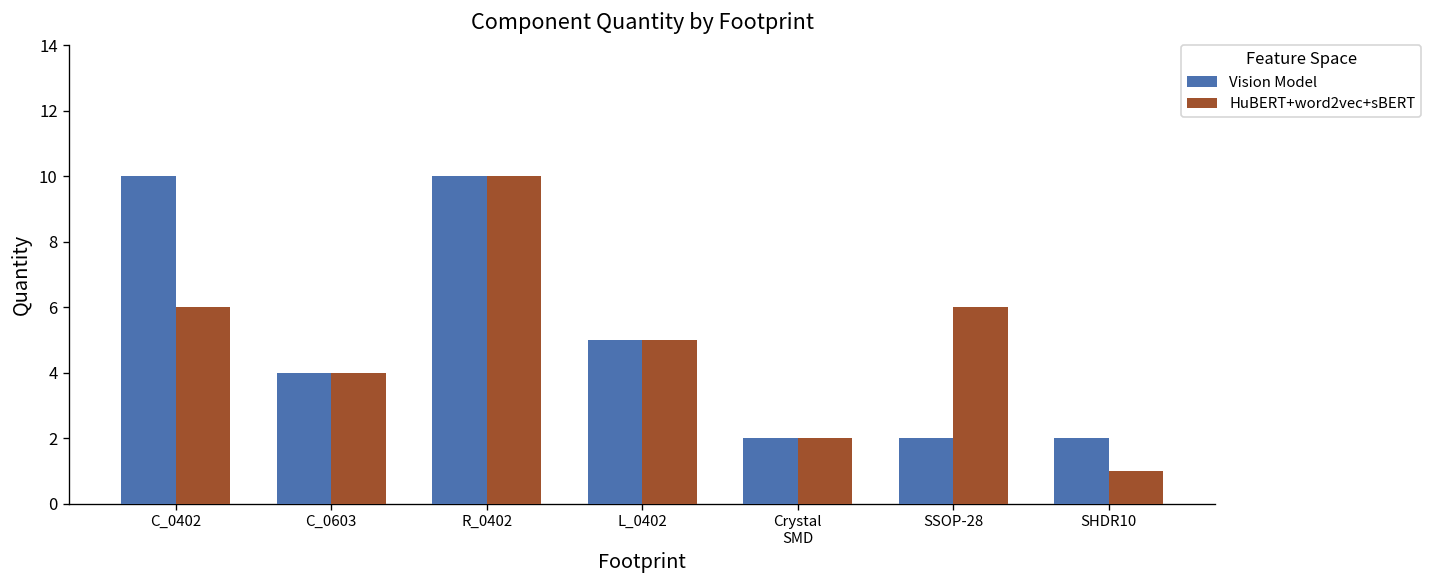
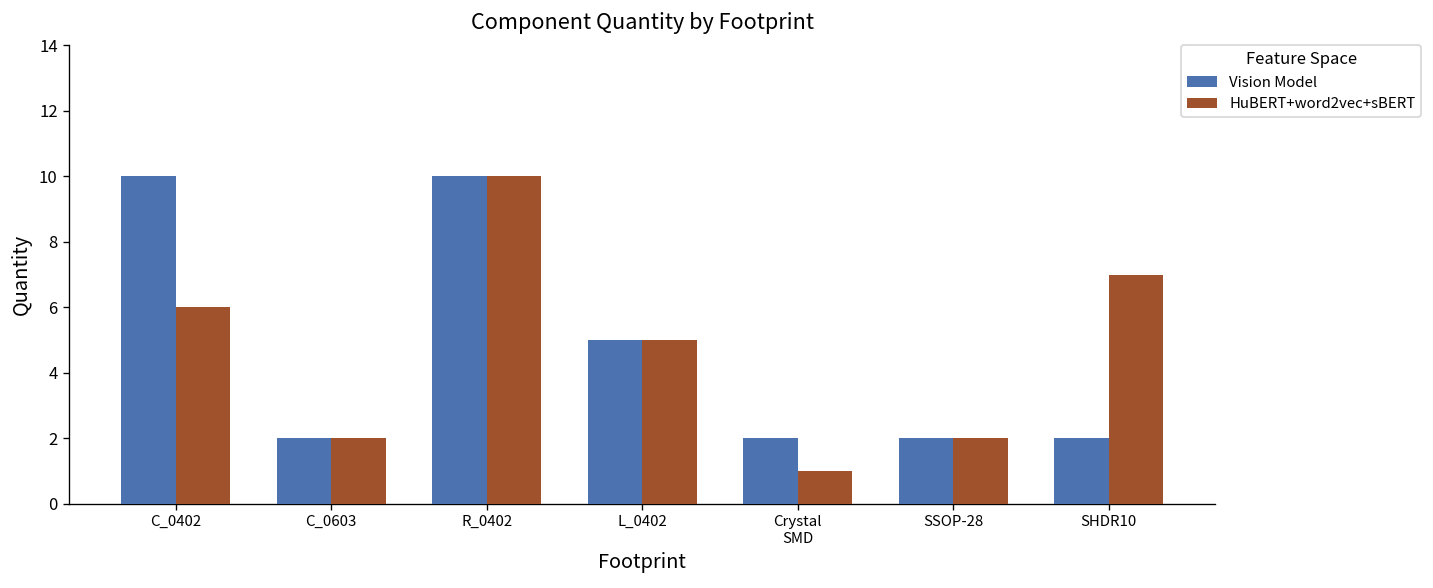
  {
    "Vision Model": {
      "C_0402": 10,
-     "C_0603": 4,
+     "C_0603": 2,
      "R_0402": 10,
      "L_0402": 5,
      "Crystal SMD": 2,
      "SSOP-28": 2,
      "SHDR10": 2
    },
    "HuBERT+word2vec+sBERT": {
      "C_0402": 6,
-     "C_0603": 4,
+     "C_0603": 2,
      "R_0402": 10,
      "L_0402": 5,
-     "Crystal SMD": 2,
-     "SSOP-28": 6,
-     "SHDR10": 1
+     "Crystal SMD": 1,
+     "SSOP-28": 2,
+     "SHDR10": 7
    }
  }
